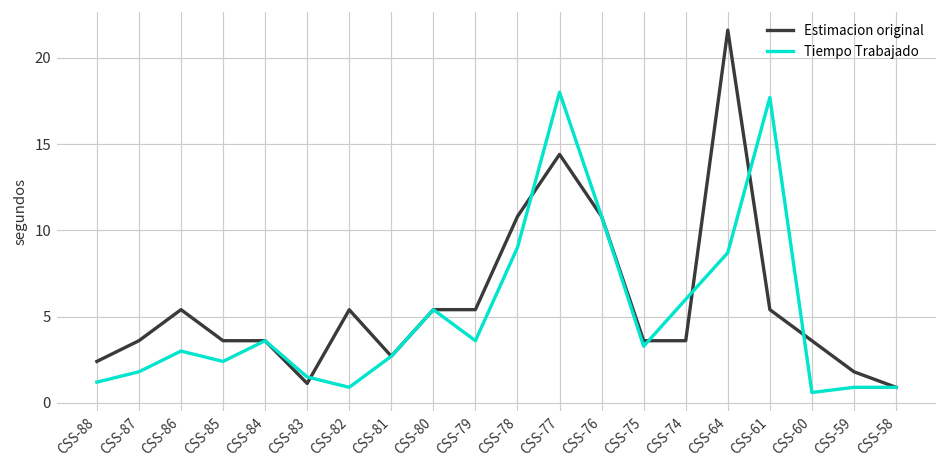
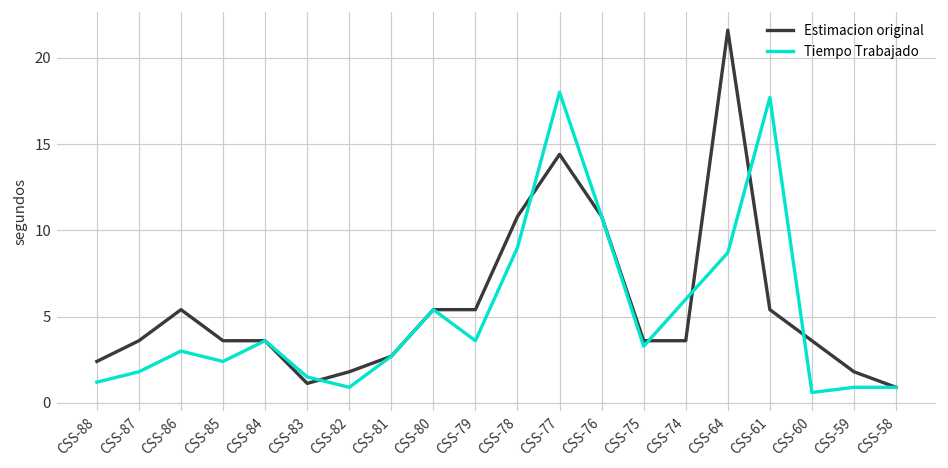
  {
    "Estimacion original": {
      "CSS-88": 2.4,
      "CSS-87": 3.6,
      "CSS-86": 5.4,
      "CSS-85": 3.6,
      "CSS-83": 1.1,
-     "CSS-82": 5.4,
+     "CSS-82": 1.8,
      "CSS-79": 5.4,
      "CSS-78": 10.8,
      "CSS-77": 14.4,
      "CSS-75": 3.6,
      "CSS-74": 3.6,
      "CSS-64": 21.6,
      "CSS-61": 5.4,
      "CSS-60": 3.6,
      "CSS-59": 1.8
    },
    "Tiempo Trabajado": {
      "CSS-88": 1.2,
      "CSS-87": 1.8,
      "CSS-86": 3.0,
      "CSS-85": 2.4,
      "CSS-83": 1.5,
      "CSS-82": 0.9,
      "CSS-79": 3.6,
      "CSS-78": 9.0,
      "CSS-77": 18.0,
      "CSS-75": 3.3,
      "CSS-74": 6.0,
      "CSS-64": 8.7,
      "CSS-61": 17.7,
      "CSS-60": 0.6,
      "CSS-59": 0.9
    }
  }
